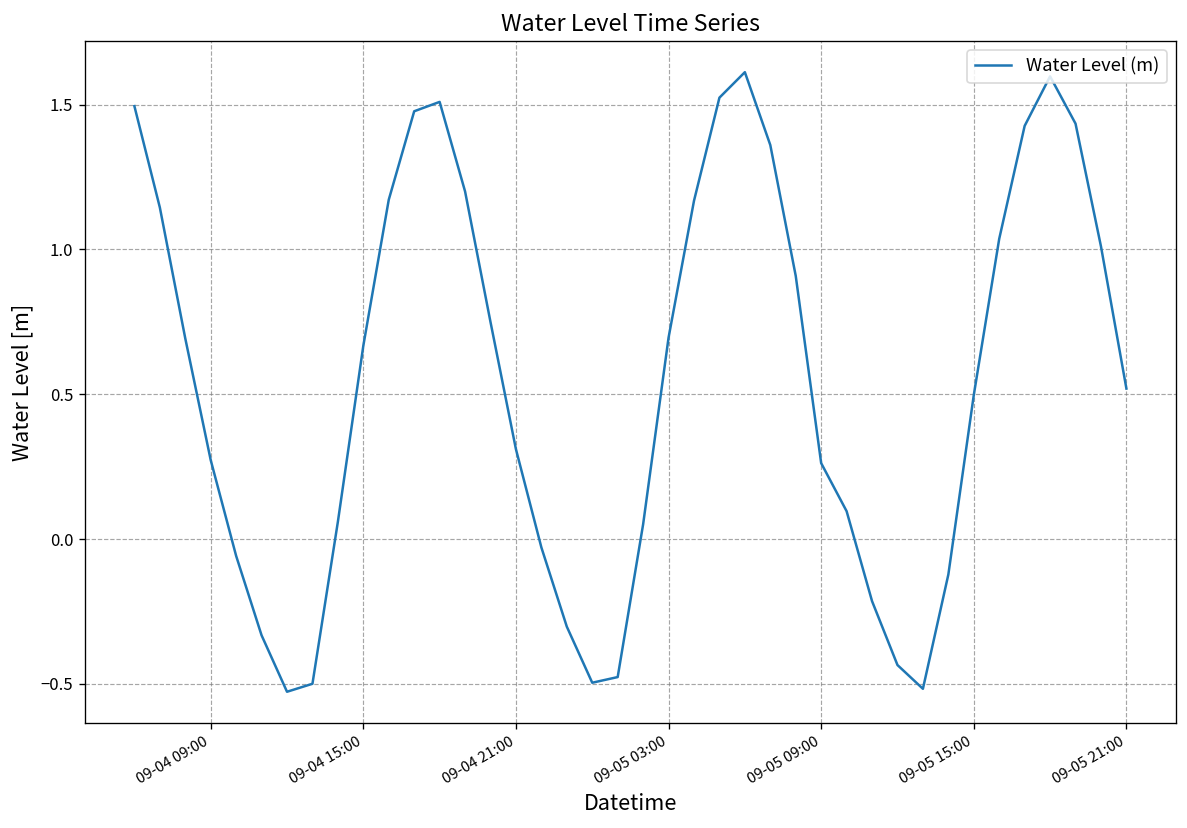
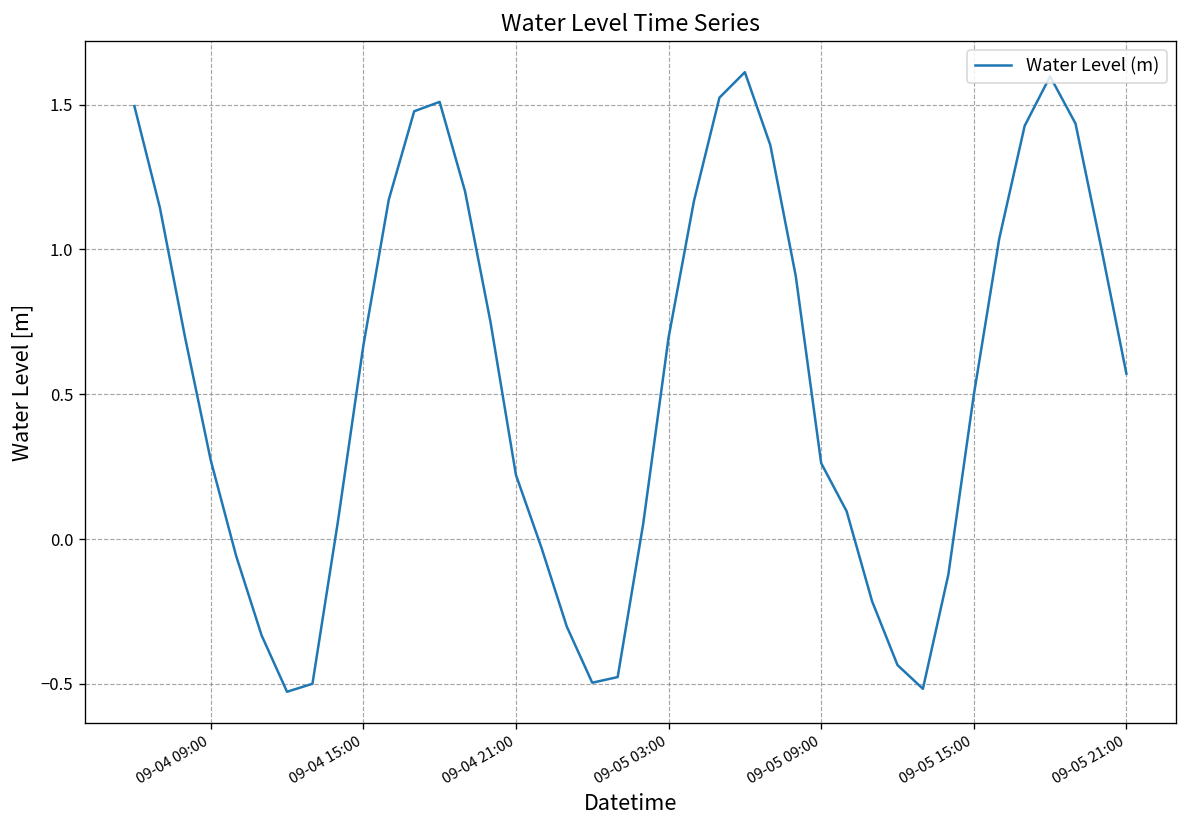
  {
    "09-04 09:00": 0.27,
    "09-04 15:00": 0.67,
-   "09-04 21:00": 0.31,
+   "09-04 21:00": 0.22,
    "09-05 03:00": 0.70,
    "09-05 09:00": 0.26,
    "09-05 15:00": 0.50,
-   "09-05 21:00": 0.52
+   "09-05 21:00": 0.57
  }
